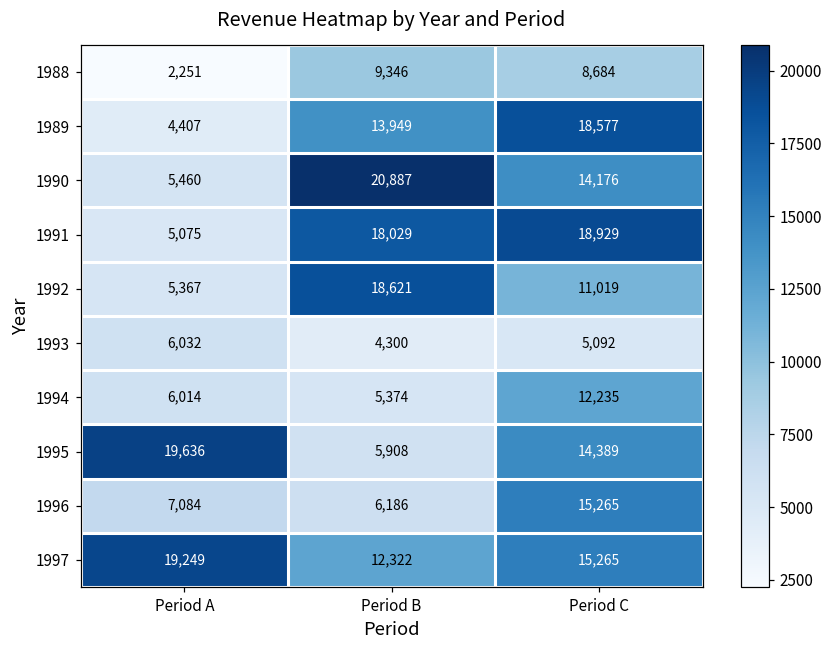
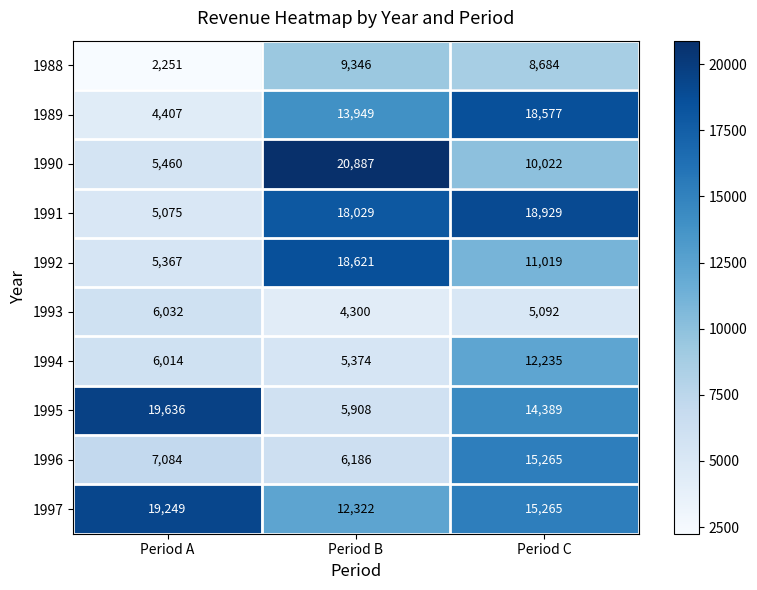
  {
    "1988": {
      "Period A": "2,251",
      "Period B": "9,346",
      "Period C": "8,684"
    },
    "1989": {
      "Period A": "4,407",
      "Period B": "13,949",
      "Period C": "18,577"
    },
    "1990": {
      "Period A": "5,460",
      "Period B": "20,887",
-     "Period C": "14,176"
+     "Period C": "10,022"
    },
    "1991": {
      "Period A": "5,075",
      "Period B": "18,029",
      "Period C": "18,929"
    },
    "1992": {
      "Period A": "5,367",
      "Period B": "18,621",
      "Period C": "11,019"
    },
    "1993": {
      "Period A": "6,032",
      "Period B": "4,300",
      "Period C": "5,092"
    },
    "1994": {
      "Period A": "6,014",
      "Period B": "5,374",
      "Period C": "12,235"
    },
    "1995": {
      "Period A": "19,636",
      "Period B": "5,908",
      "Period C": "14,389"
    },
    "1996": {
      "Period A": "7,084",
      "Period B": "6,186",
      "Period C": "15,265"
    },
    "1997": {
      "Period A": "19,249",
      "Period B": "12,322",
      "Period C": "15,265"
    }
  }
